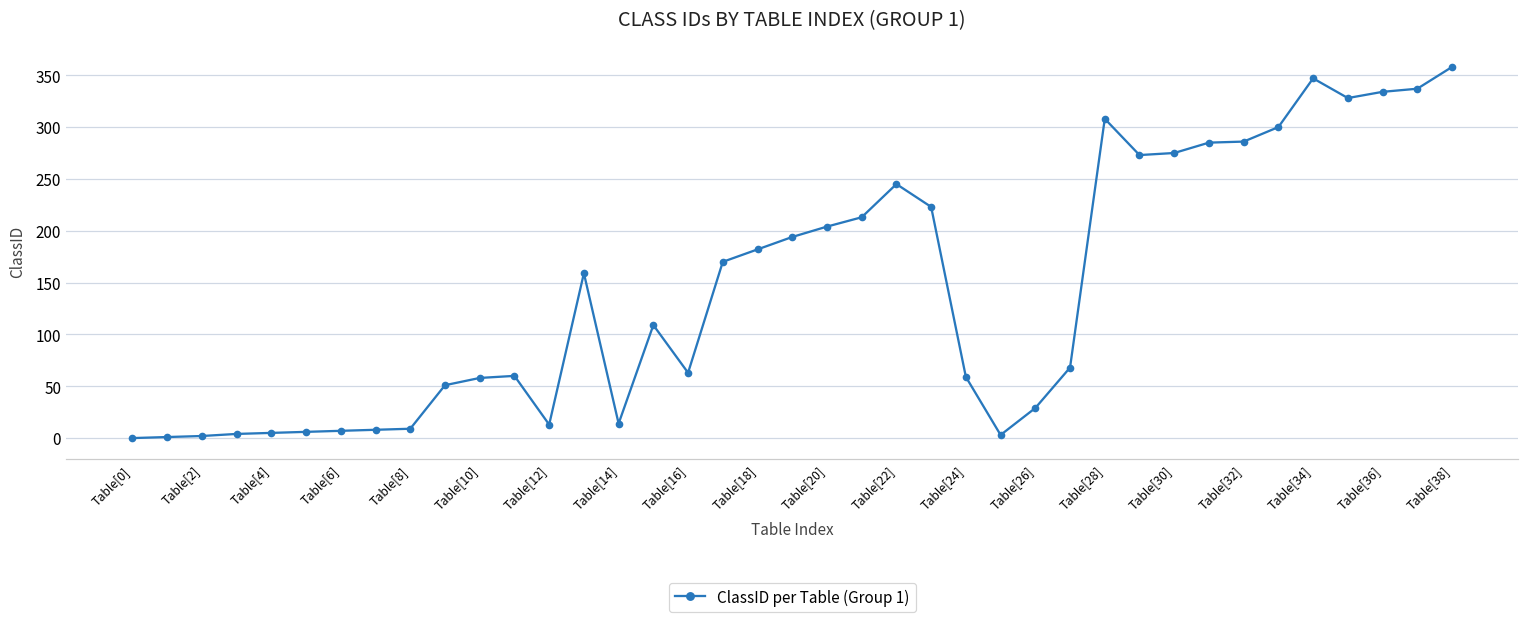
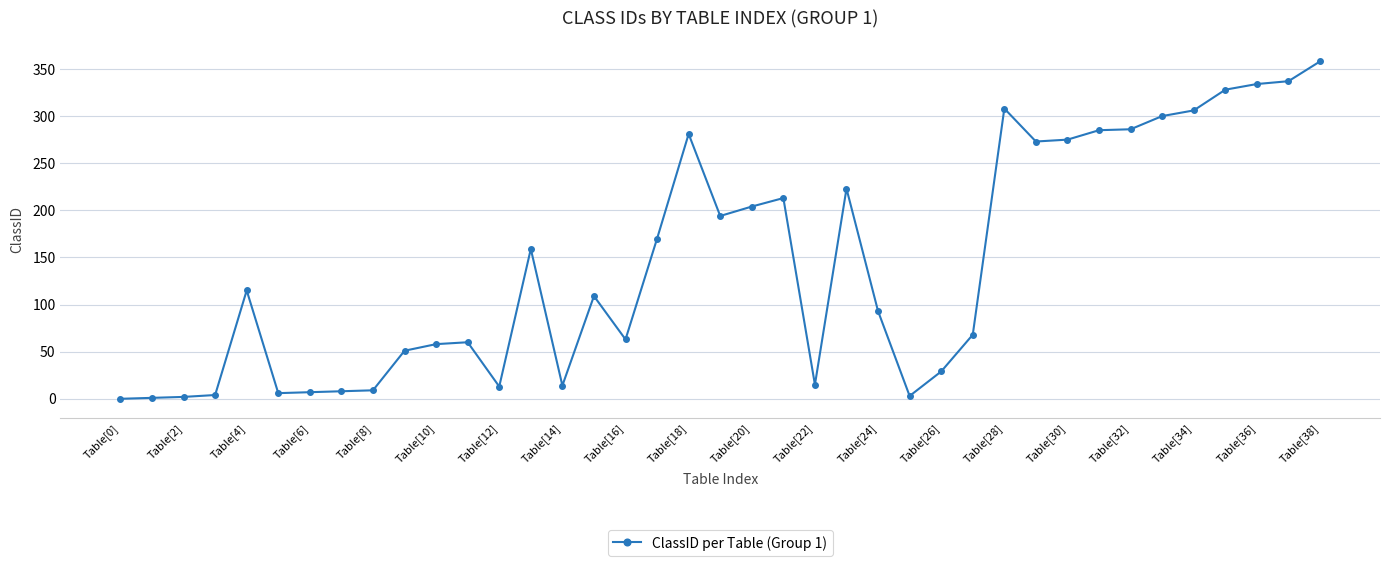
  {
    "Table[0]": 0,
    "Table[2]": 0,
-   "Table[4]": 10,
+   "Table[4]": 120,
    "Table[6]": 10,
    "Table[8]": 10,
    "Table[10]": 60,
    "Table[12]": 10,
    "Table[14]": 10,
    "Table[16]": 60,
-   "Table[18]": 180,
+   "Table[18]": 280,
    "Table[20]": 200,
-   "Table[22]": 250,
-   "Table[24]": 60,
+   "Table[22]": 20,
+   "Table[24]": 90,
    "Table[26]": 30,
    "Table[28]": 310,
    "Table[30]": 280,
    "Table[32]": 290,
-   "Table[34]": 350,
+   "Table[34]": 310,
    "Table[36]": 330,
    "Table[38]": 360
  }
